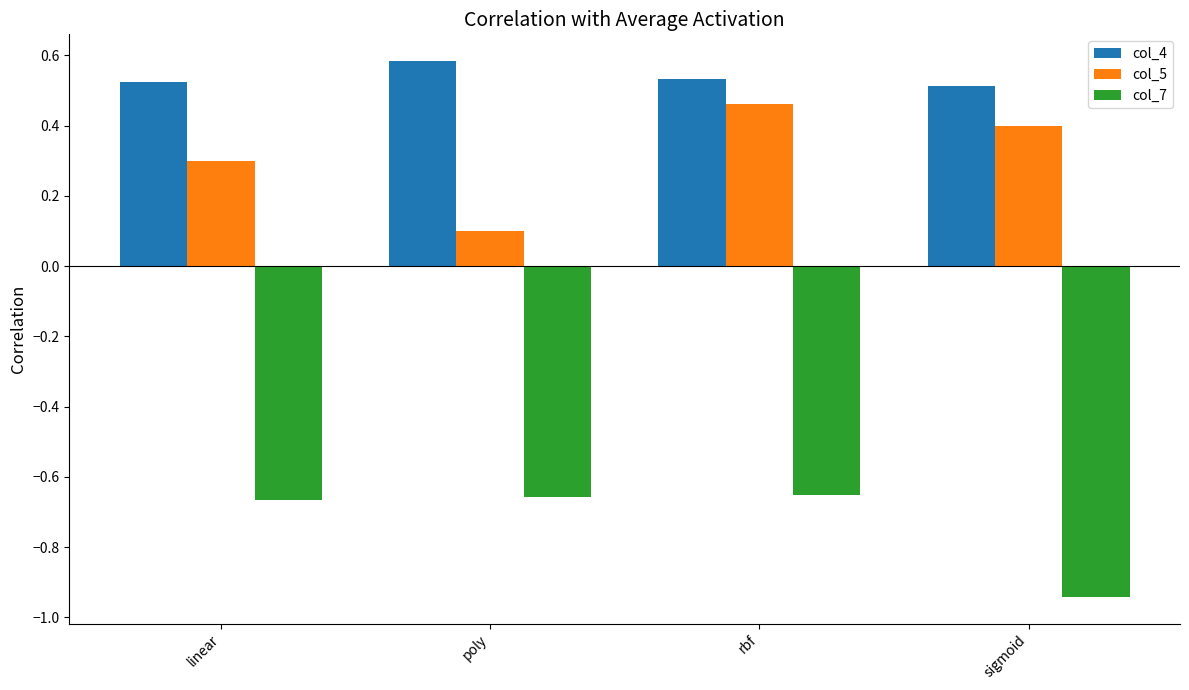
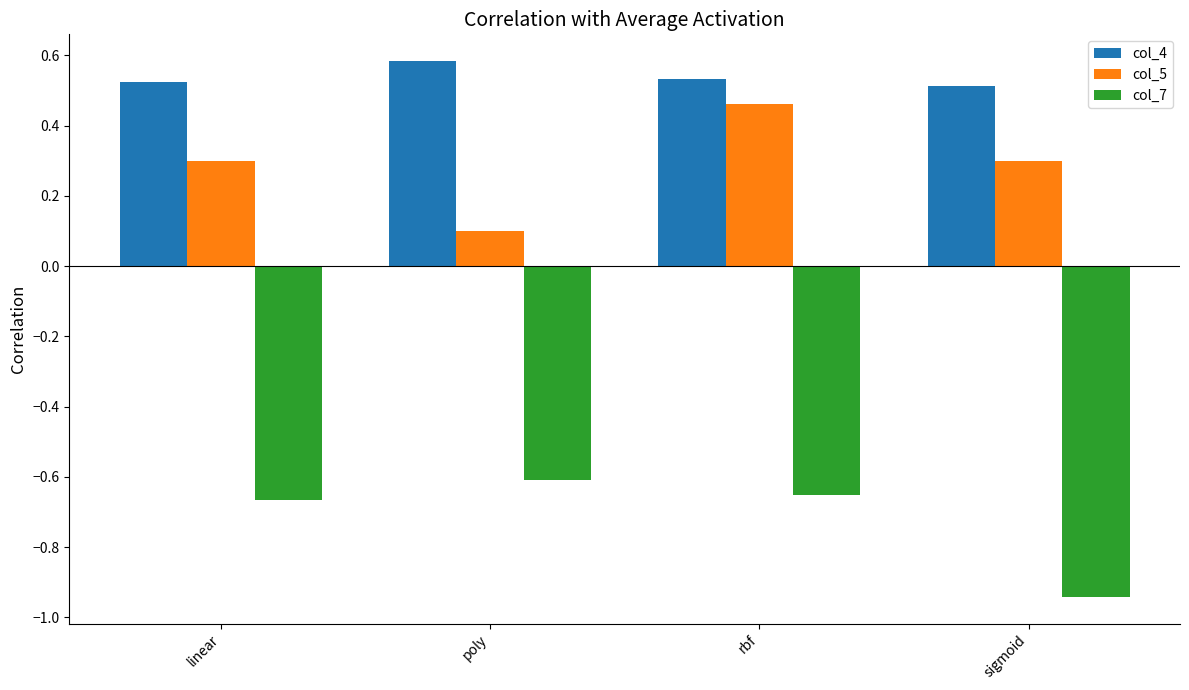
  {
    "col_4": {
      "linear": 0.52,
      "poly": 0.58,
      "rbf": 0.53,
      "sigmoid": 0.51
    },
    "col_5": {
      "linear": 0.3,
      "poly": 0.1,
      "rbf": 0.46,
-     "sigmoid": 0.4
+     "sigmoid": 0.3
    },
    "col_7": {
      "linear": -0.66,
-     "poly": -0.66,
+     "poly": -0.61,
      "rbf": -0.65,
      "sigmoid": -0.94
    }
  }
